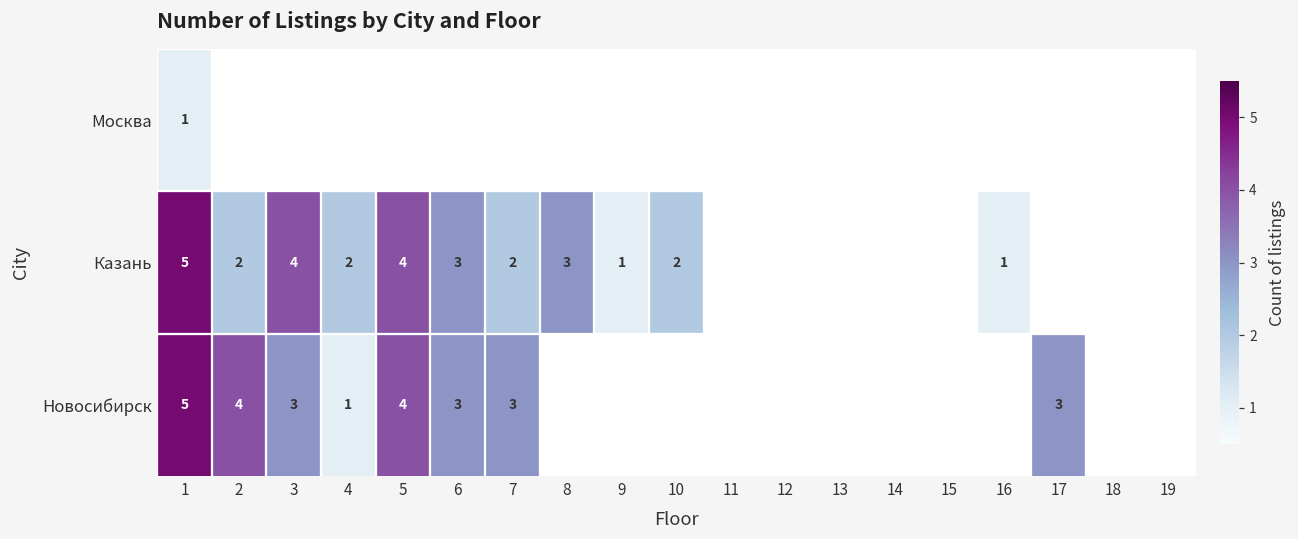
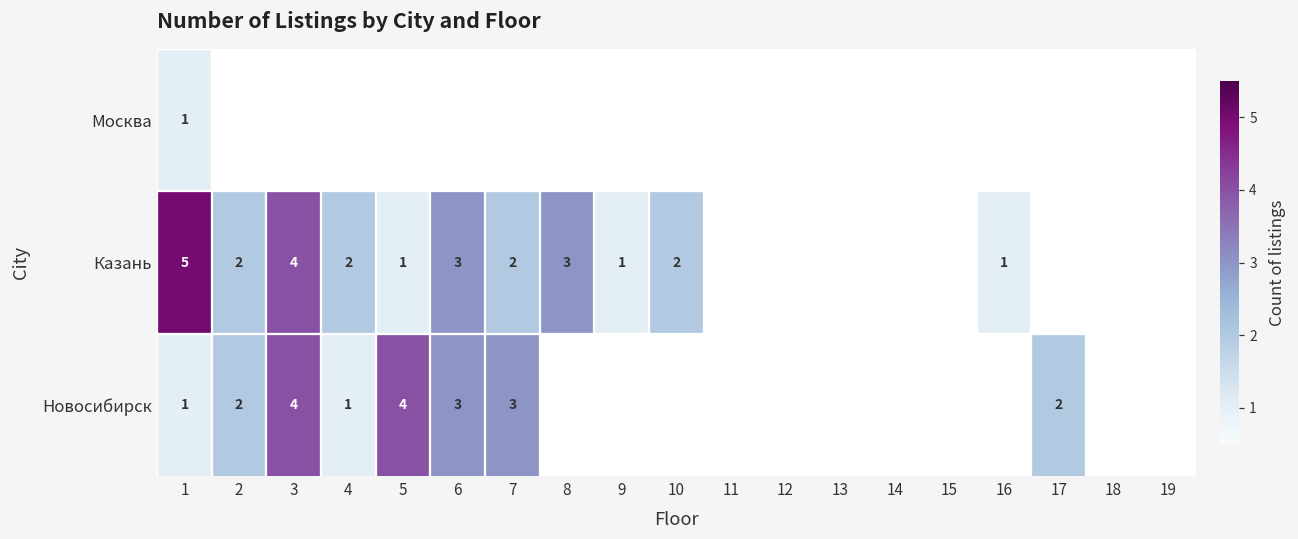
  {
    "Москва": {
      "1": 1
    },
    "Казань": {
      "1": 5,
      "2": 2,
      "3": 4,
      "4": 2,
-     "5": 4,
+     "5": 1,
      "6": 3,
      "7": 2,
      "8": 3,
      "9": 1,
      "10": 2,
      "16": 1
    },
    "Новосибирск": {
-     "1": 5,
-     "2": 4,
-     "3": 3,
+     "1": 1,
+     "2": 2,
+     "3": 4,
      "4": 1,
      "5": 4,
      "6": 3,
      "7": 3,
-     "17": 3
+     "17": 2
    }
  }
